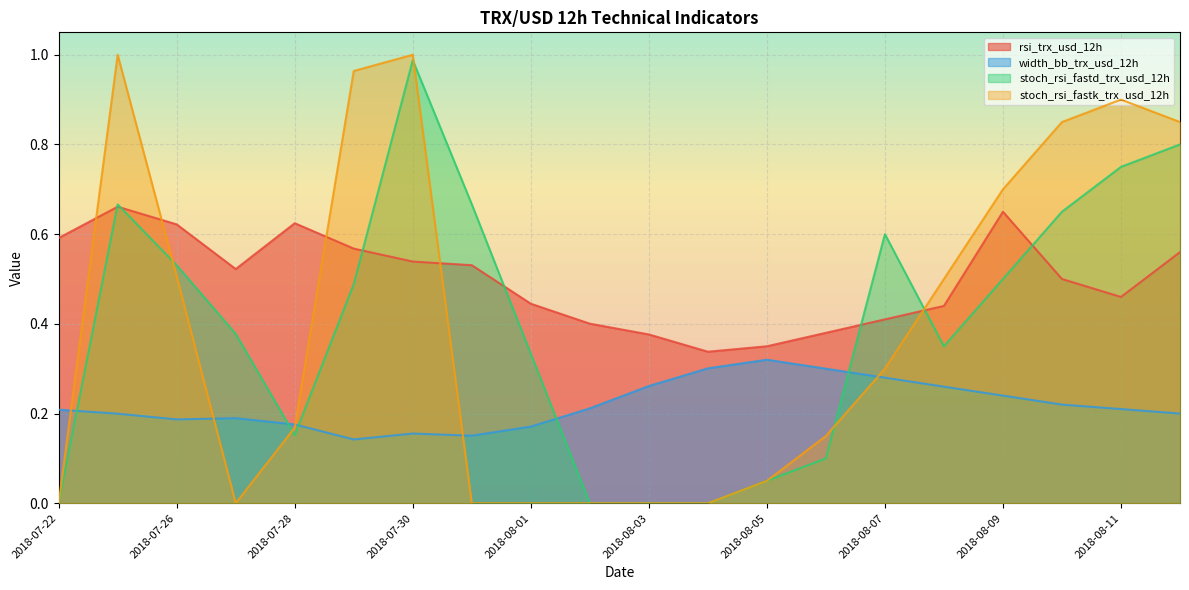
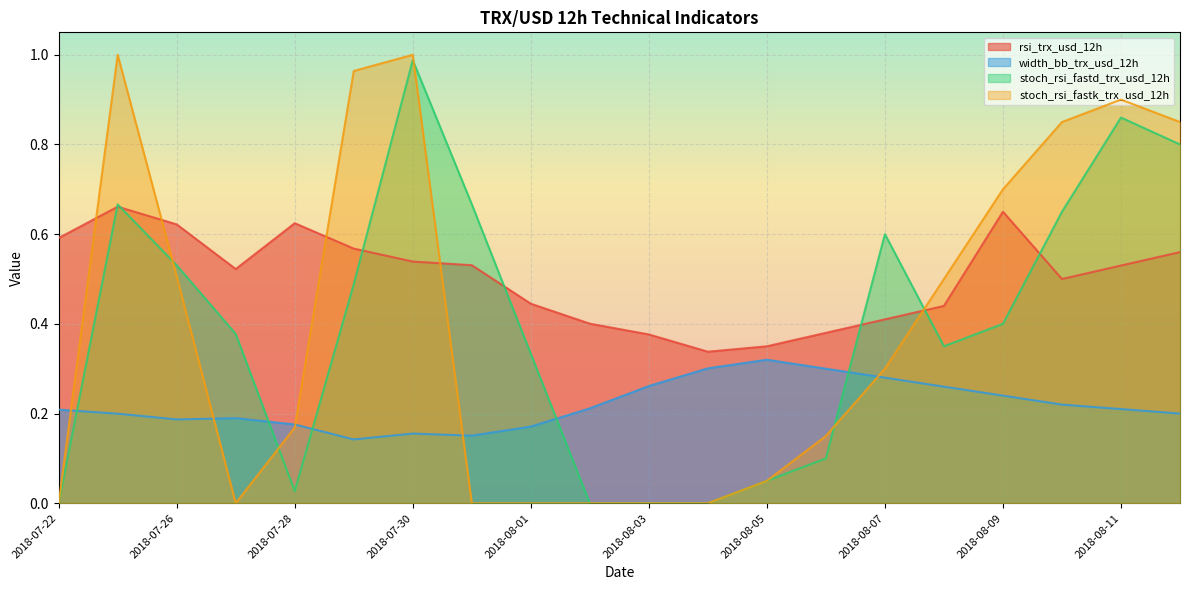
  {
    "rsi_trx_usd_12h": {
      "2018-07-22": 0.59,
      "2018-07-26": 0.62,
      "2018-07-28": 0.62,
      "2018-07-30": 0.54,
      "2018-08-01": 0.44,
      "2018-08-03": 0.38,
      "2018-08-05": 0.35,
      "2018-08-07": 0.41,
      "2018-08-09": 0.65,
-     "2018-08-11": 0.46
+     "2018-08-11": 0.53
    },
    "width_bb_trx_usd_12h": {
      "2018-07-22": 0.21,
      "2018-07-26": 0.19,
      "2018-07-28": 0.18,
      "2018-07-30": 0.16,
      "2018-08-01": 0.17,
      "2018-08-03": 0.26,
      "2018-08-05": 0.32,
      "2018-08-07": 0.28,
      "2018-08-09": 0.24,
      "2018-08-11": 0.21
    },
    "stoch_rsi_fastd_trx_usd_12h": {
      "2018-07-26": 0.53,
-     "2018-07-28": 0.15,
+     "2018-07-28": 0.03,
      "2018-07-30": 0.99,
      "2018-08-01": 0.33,
      "2018-08-07": 0.60,
-     "2018-08-09": 0.5,
-     "2018-08-11": 0.75
+     "2018-08-09": 0.4,
+     "2018-08-11": 0.86
    },
    "stoch_rsi_fastk_trx_usd_12h": {
      "2018-07-26": 0.51,
      "2018-07-28": 0.17,
      "2018-07-30": 1.00,
      "2018-08-01": 0.00,
      "2018-08-07": 0.30,
      "2018-08-09": 0.70
    }
  }
